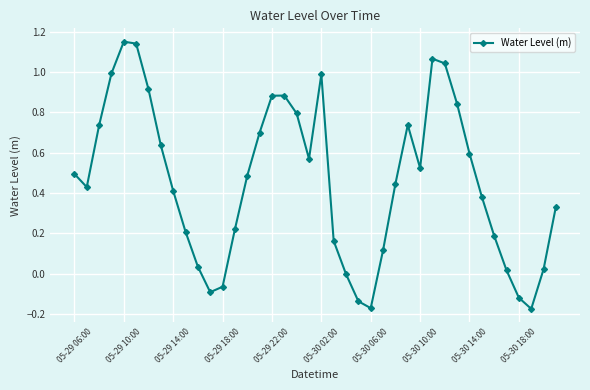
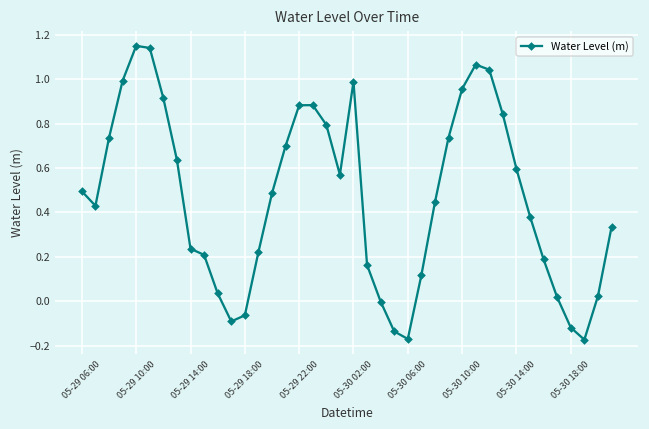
  {
    "05-29 06:00": 0.49,
    "05-29 10:00": 1.15,
-   "05-29 14:00": 0.41,
+   "05-29 14:00": 0.24,
    "05-29 18:00": -0.06,
    "05-29 22:00": 0.88,
    "05-30 02:00": 0.99,
    "05-30 06:00": -0.17,
-   "05-30 10:00": 0.52,
+   "05-30 10:00": 0.96,
    "05-30 14:00": 0.60,
    "05-30 18:00": -0.12
  }
